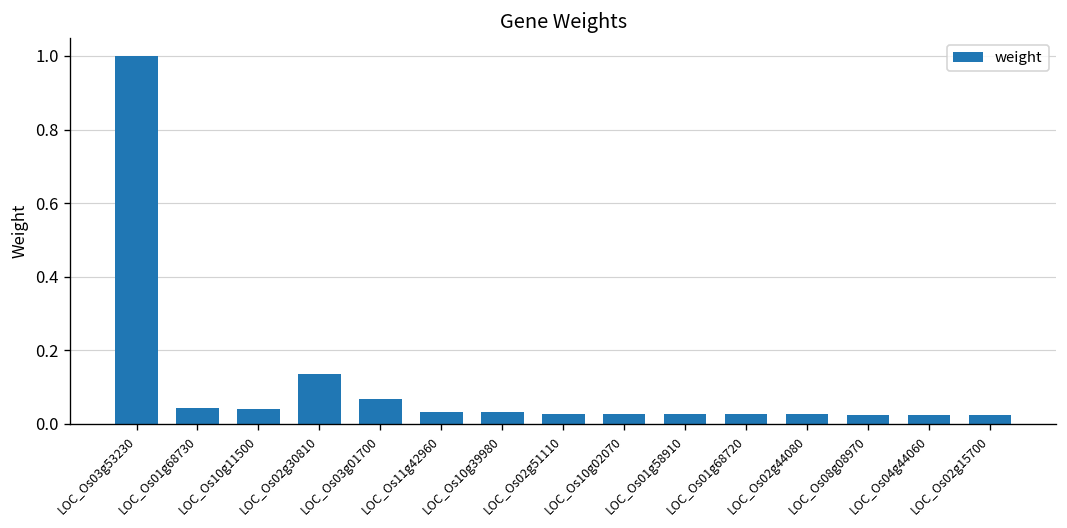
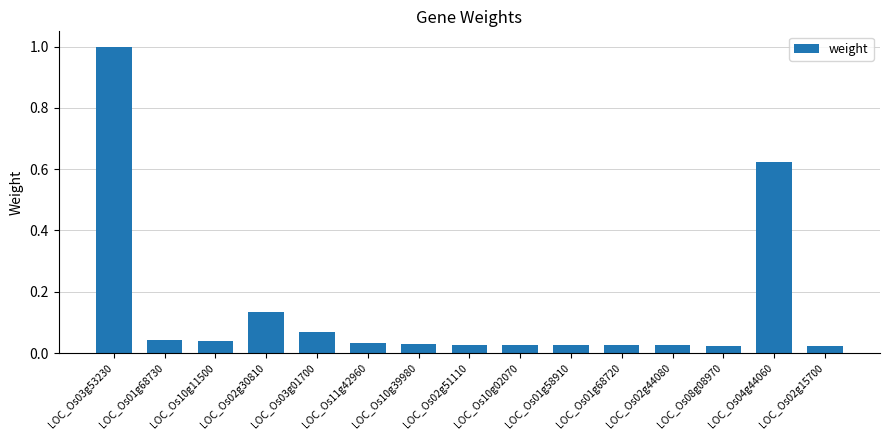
  {
    "LOC_Os03g53230": 1.00,
    "LOC_Os01g68730": 0.04,
    "LOC_Os10g11500": 0.04,
    "LOC_Os02g30810": 0.13,
    "LOC_Os03g01700": 0.07,
    "LOC_Os11g42960": 0.03,
    "LOC_Os10g39980": 0.03,
    "LOC_Os02g51110": 0.03,
    "LOC_Os10g02070": 0.03,
    "LOC_Os01g58910": 0.03,
    "LOC_Os01g68720": 0.03,
    "LOC_Os02g44080": 0.03,
    "LOC_Os08g08970": 0.02,
-   "LOC_Os04g44060": 0.02,
+   "LOC_Os04g44060": 0.62,
    "LOC_Os02g15700": 0.02
  }
